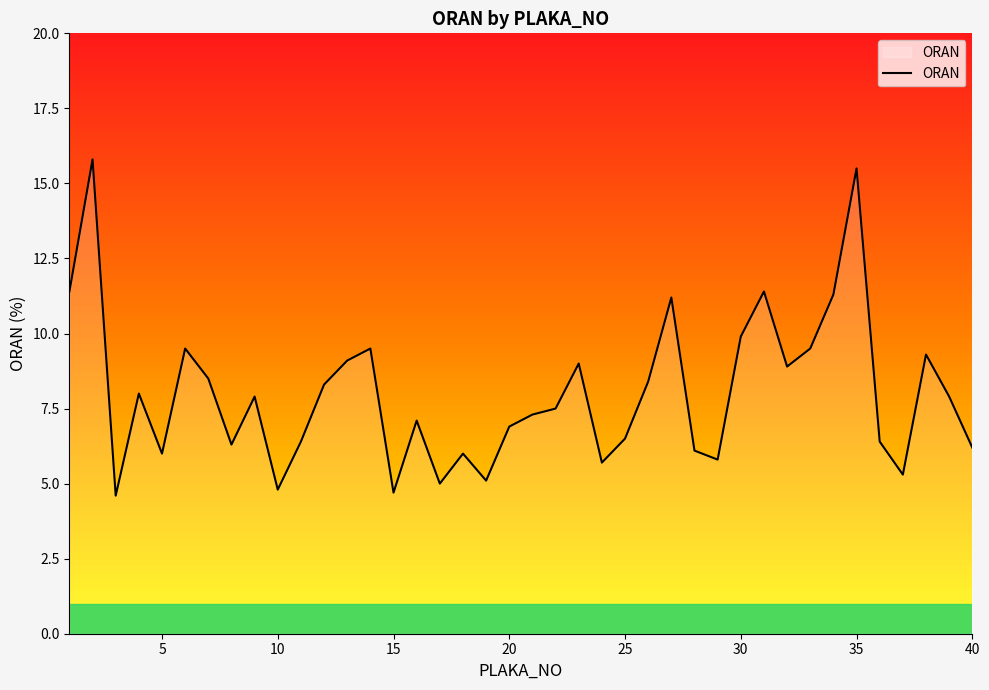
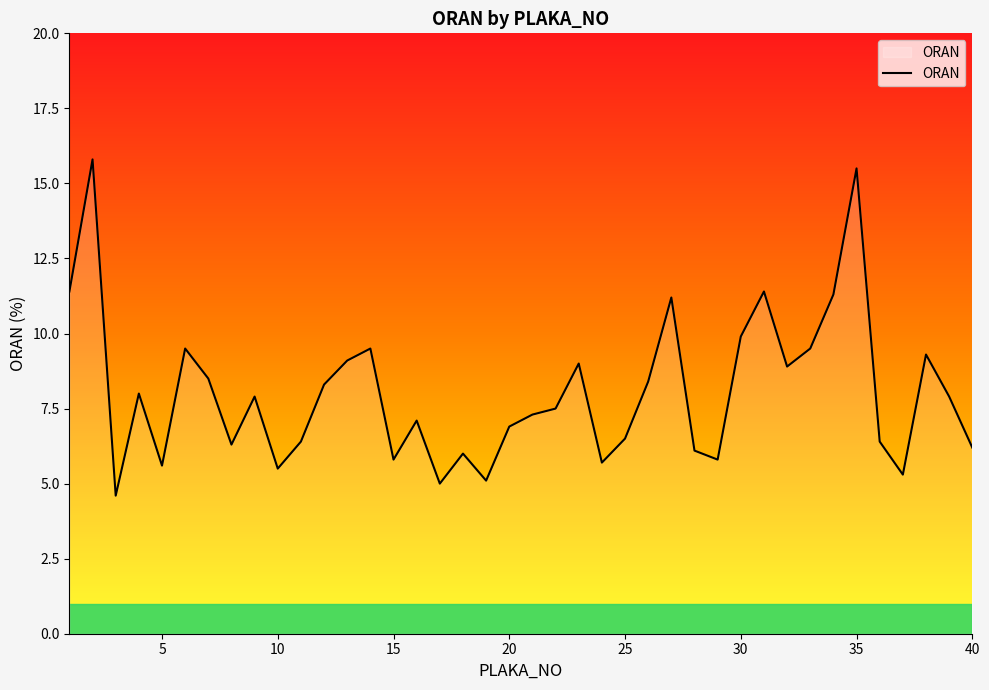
  {
-   "5": 6.0,
-   "10": 4.8,
-   "15": 4.7,
+   "5": 5.6,
+   "10": 5.5,
+   "15": 5.8,
    "20": 6.9,
    "25": 6.5,
    "30": 9.9,
    "35": 15.5,
    "40": 6.2
  }
